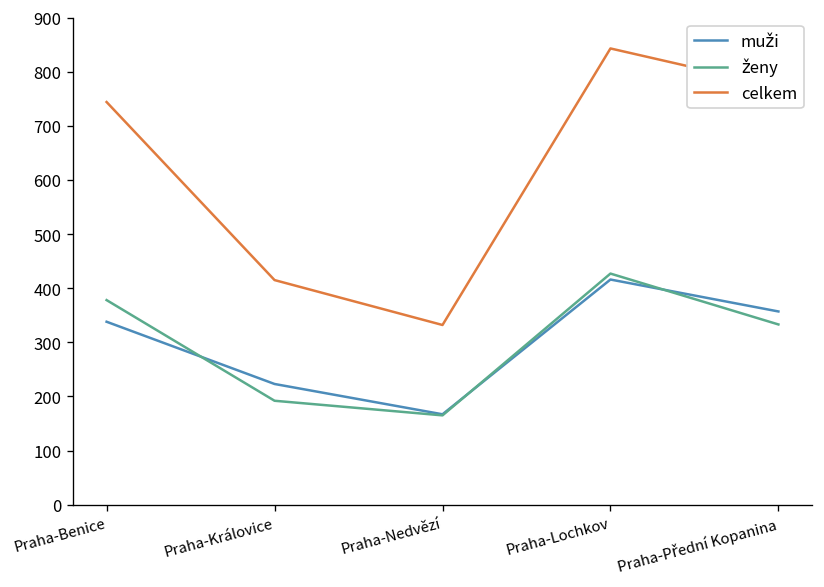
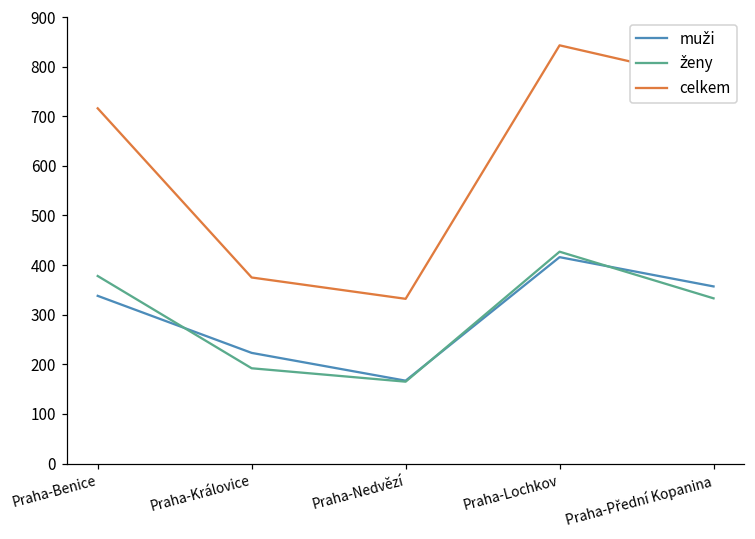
  {
    "celkem": {
-     "Praha-Benice": 740,
-     "Praha-Královice": 420,
+     "Praha-Benice": 720,
+     "Praha-Královice": 380,
      "Praha-Nedvězí": 330,
      "Praha-Lochkov": 840
    }
  }
